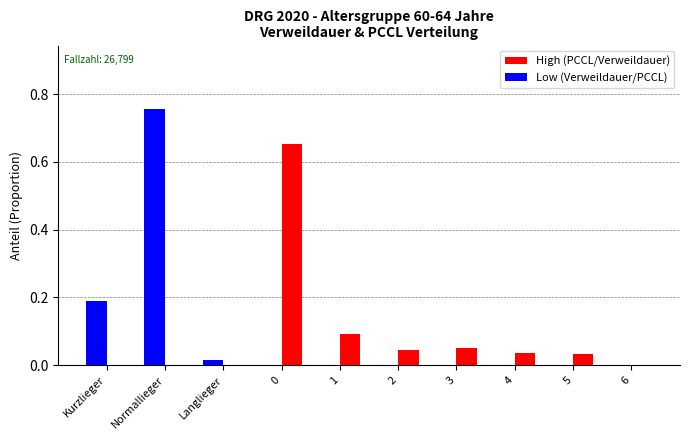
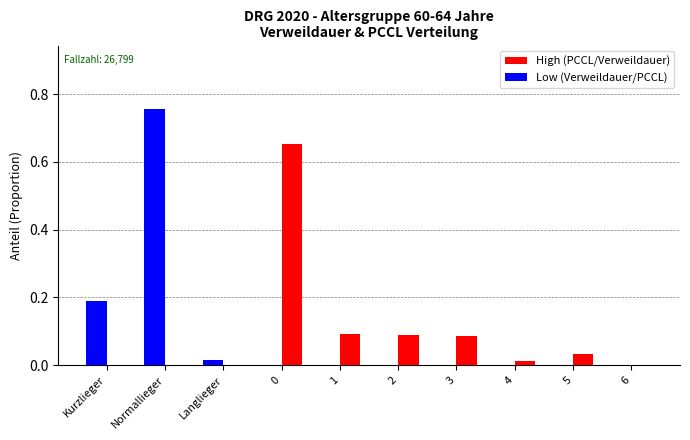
  {
    "High (PCCL/Verweildauer)": {
      "Kurzlieger": 0.00,
      "Normallieger": 0.00,
      "Langlieger": 0.00,
      "0": 0.65,
      "1": 0.09,
-     "2": 0.05,
-     "3": 0.05,
-     "4": 0.04,
+     "2": 0.09,
+     "3": 0.09,
+     "4": 0.01,
      "5": 0.03
    },
    "Low (Verweildauer/PCCL)": {
      "Kurzlieger": 0.19,
      "Normallieger": 0.75,
      "Langlieger": 0.02,
      "0": 0.00,
      "1": 0.00,
      "2": 0.00,
      "3": 0.00,
      "4": 0.00,
      "5": 0.00,
      "6": 0.00
    }
  }
